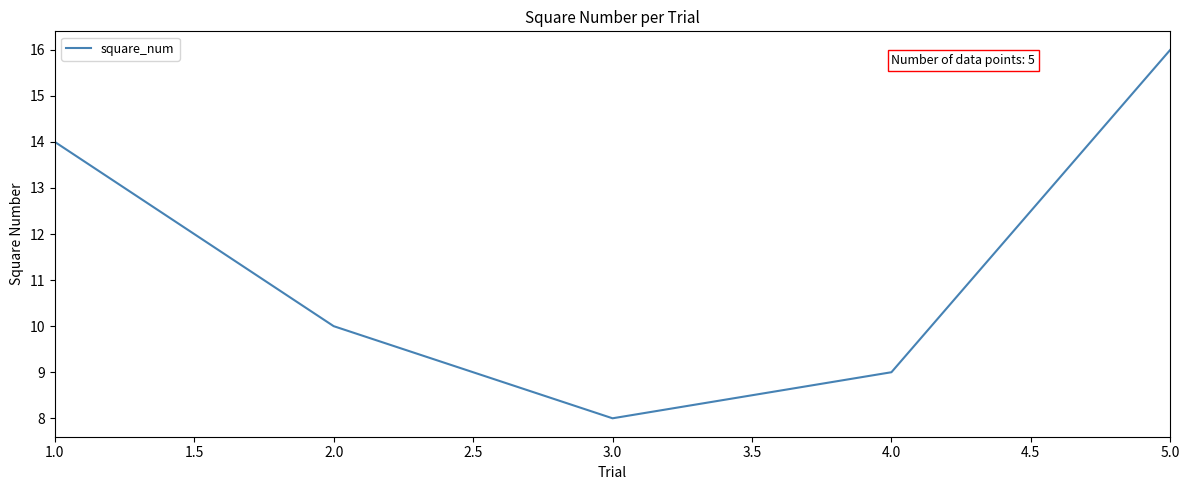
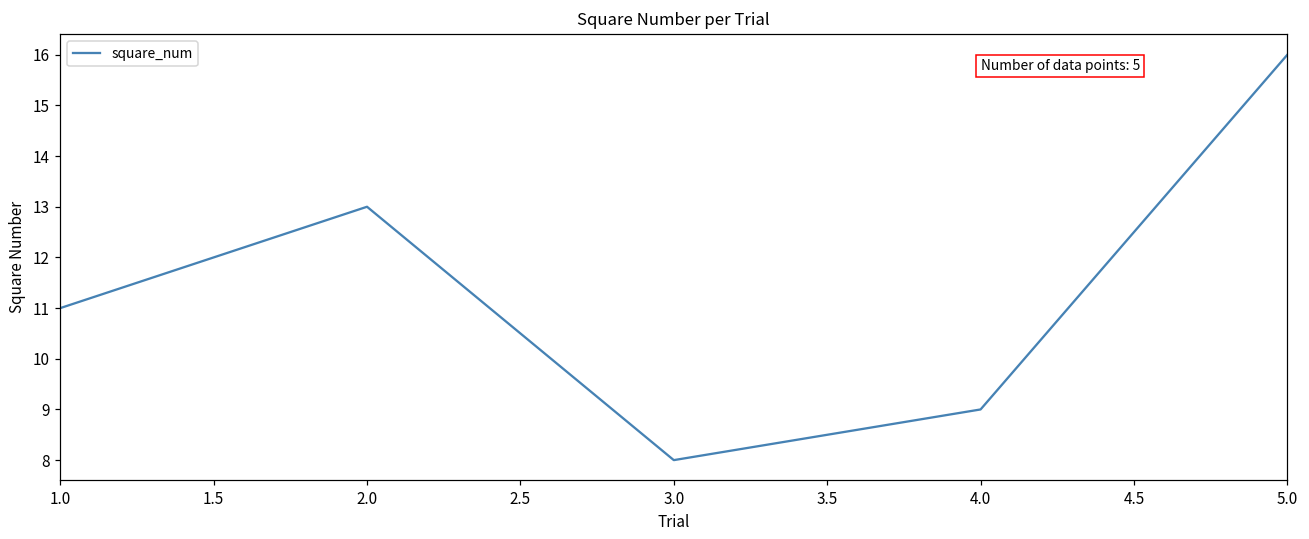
  {
-   "1.0": 14,
-   "2.0": 10,
+   "1.0": 11,
+   "2.0": 13,
    "3.0": 8,
    "4.0": 9,
    "5.0": 16
  }
